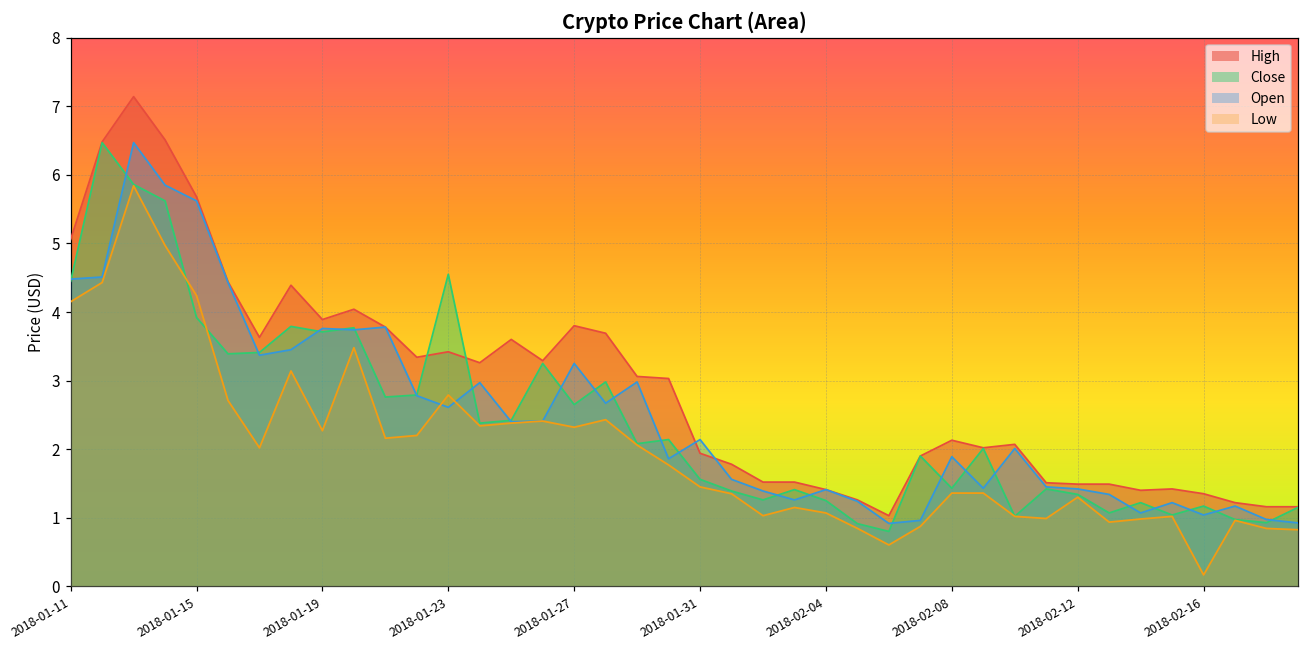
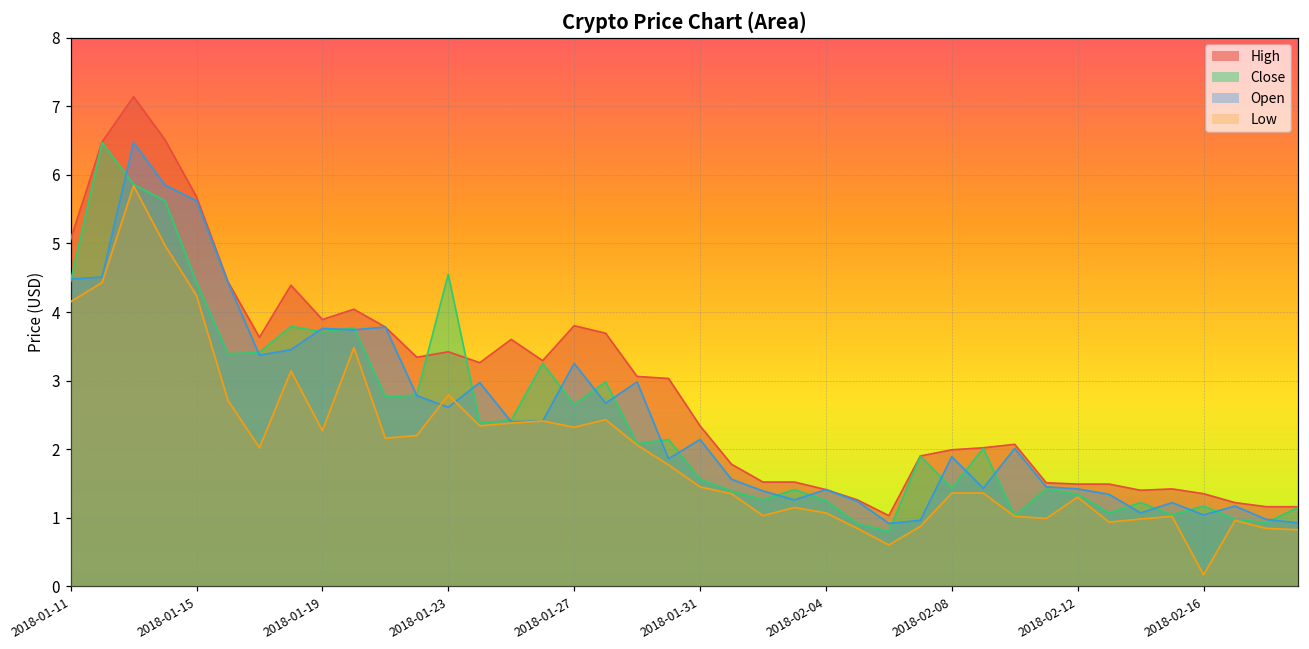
  {
    "High": {
      "2018-01-11": 5.1,
      "2018-01-15": 5.7,
      "2018-01-19": 3.9,
      "2018-01-23": 3.4,
      "2018-01-27": 3.8,
-     "2018-01-31": 1.9,
-     "2018-02-08": 2.1,
+     "2018-01-31": 2.3,
+     "2018-02-08": 2.0,
      "2018-02-12": 1.5,
      "2018-02-16": 1.4
    },
    "Close": {
-     "2018-01-15": 3.9,
+     "2018-01-15": 4.4,
      "2018-01-19": 3.7,
      "2018-01-23": 4.6,
      "2018-01-27": 2.7,
      "2018-01-31": 1.6,
      "2018-02-04": 1.3,
      "2018-02-08": 1.4,
      "2018-02-16": 1.2
    },
    "Open": {
      "2018-01-15": 5.6,
      "2018-01-19": 3.8,
      "2018-01-23": 2.6,
      "2018-01-27": 3.3,
      "2018-01-31": 2.1,
      "2018-02-08": 1.9,
      "2018-02-12": 1.4,
      "2018-02-16": 1.0
    },
    "Low": {
      "2018-01-11": 4.2,
      "2018-01-15": 4.2,
      "2018-01-19": 2.3,
      "2018-01-23": 2.8,
      "2018-01-27": 2.3,
      "2018-01-31": 1.5,
      "2018-02-04": 1.1,
      "2018-02-08": 1.4,
      "2018-02-16": 0.2
    }
  }
